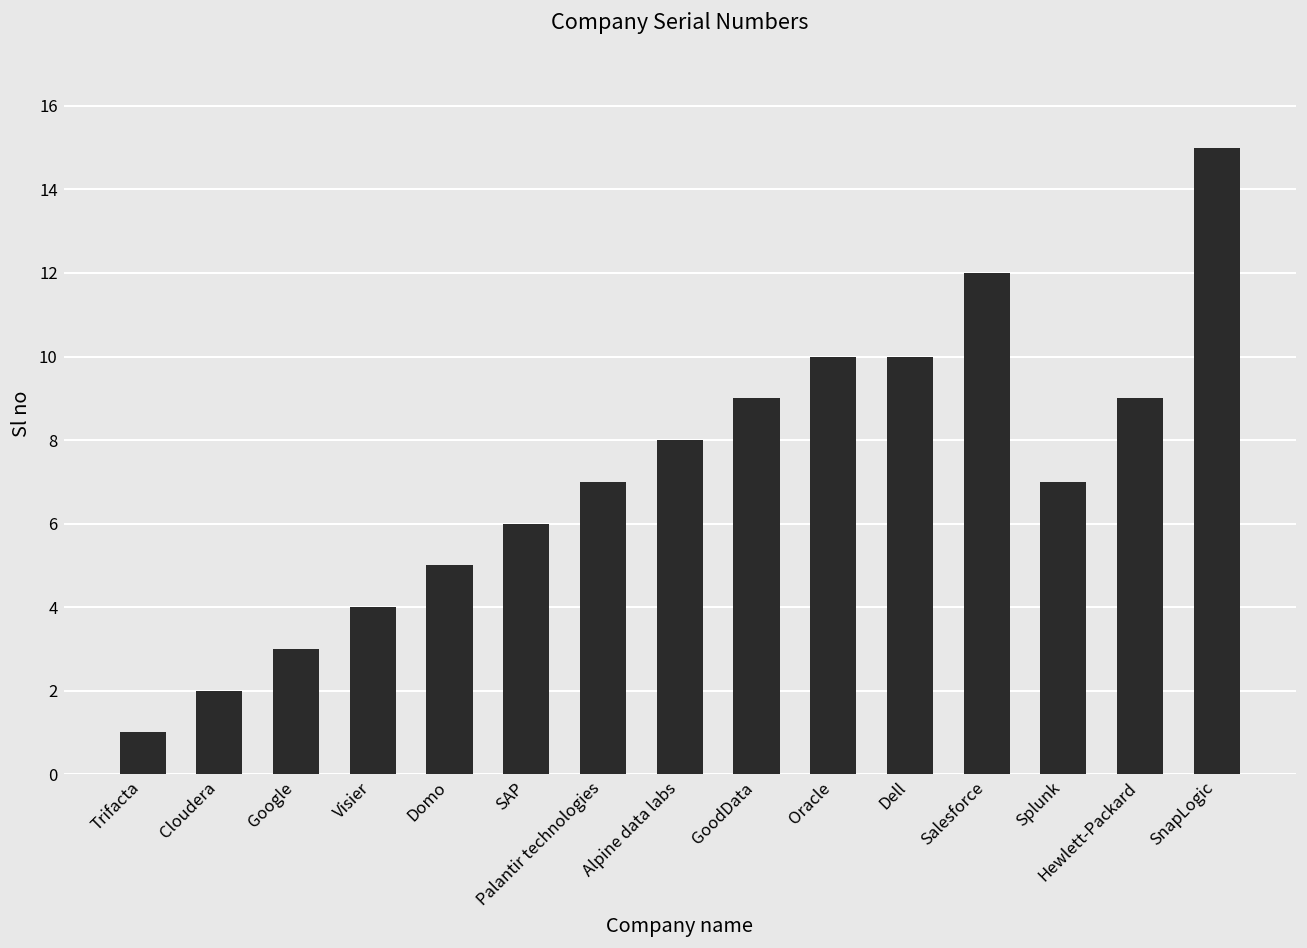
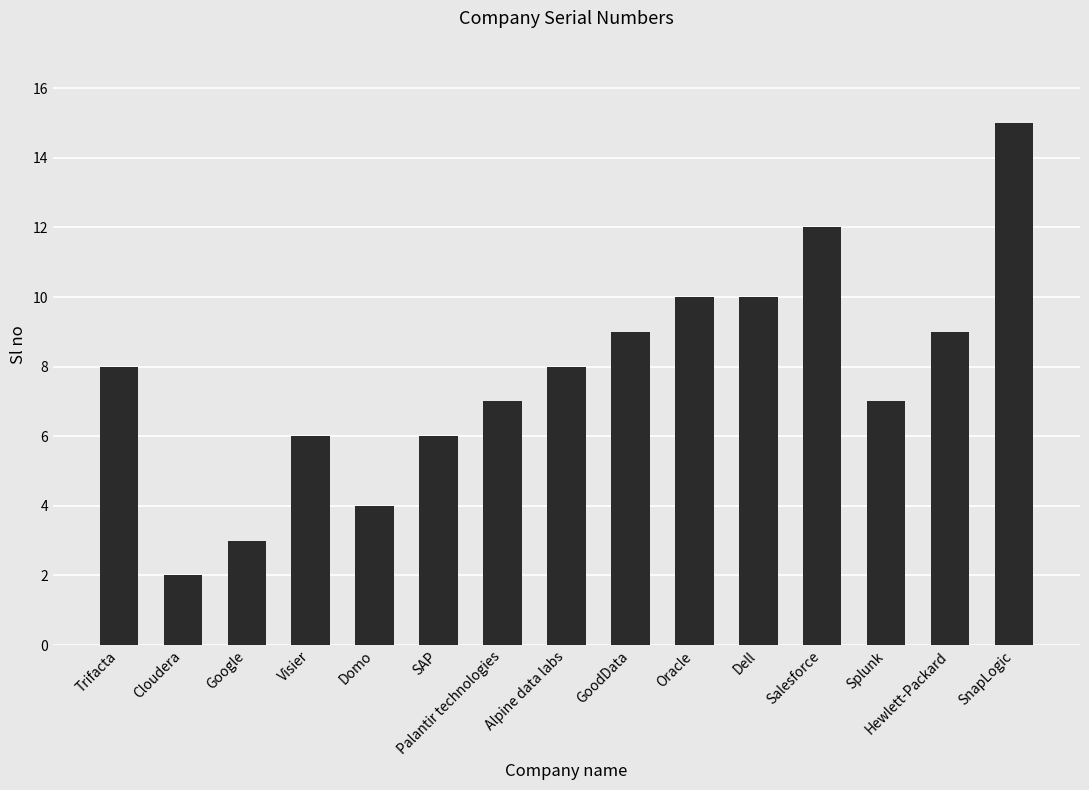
  {
-   "Trifacta": 1,
+   "Trifacta": 8,
    "Cloudera": 2,
    "Google": 3,
-   "Visier": 4,
-   "Domo": 5,
+   "Visier": 6,
+   "Domo": 4,
    "SAP": 6,
    "Palantir technologies": 7,
    "Alpine data labs": 8,
    "GoodData": 9,
    "Oracle": 10,
    "Dell": 10,
    "Salesforce": 12,
    "Splunk": 7,
    "Hewlett-Packard": 9,
    "SnapLogic": 15
  }
